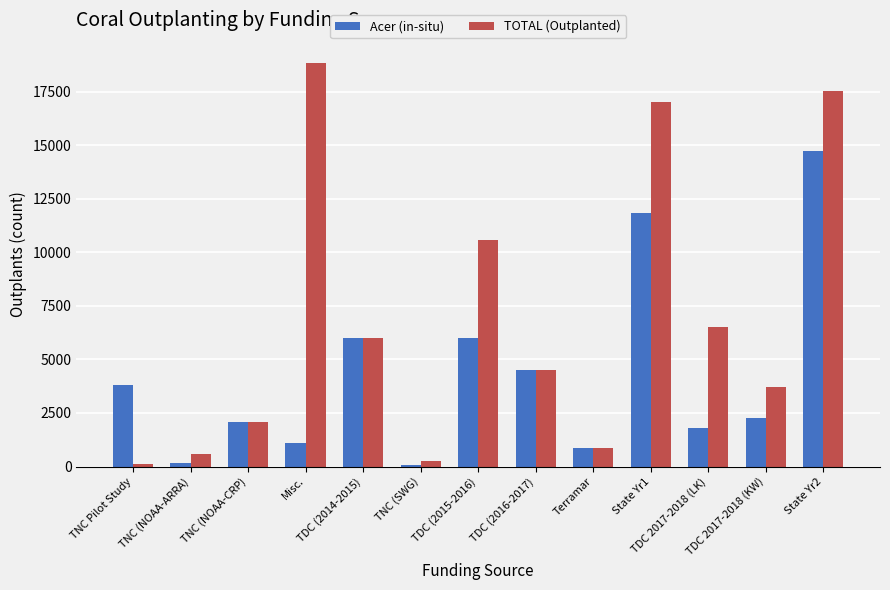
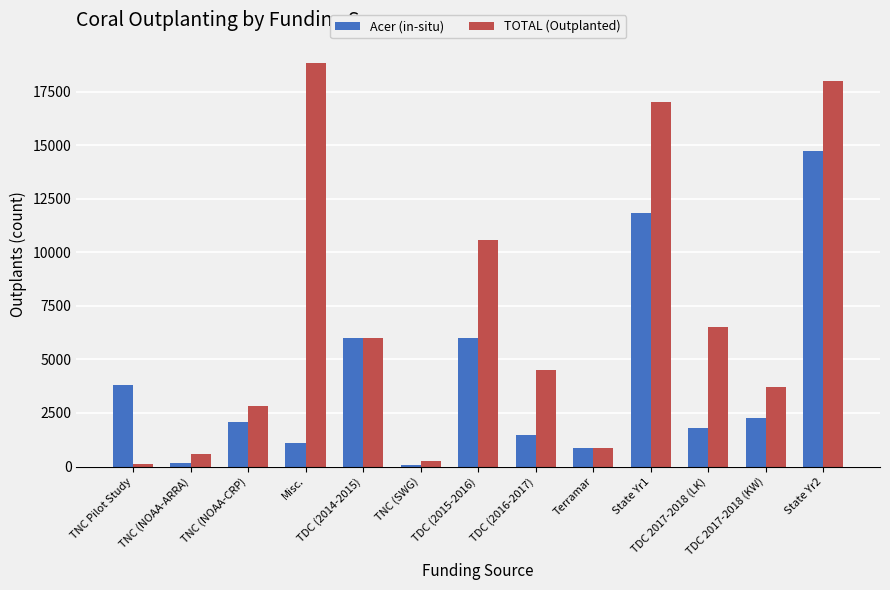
  {
    "Acer (in-situ)": {
      "TNC Pilot Study": 3800,
      "TNC (NOAA-ARRA)": 200,
      "TNC (NOAA-CRP)": 2100,
      "Misc.": 1100,
      "TDC (2014-2015)": 6000,
      "TDC (2015-2016)": 6000,
-     "TDC (2016-2017)": 4500,
+     "TDC (2016-2017)": 1500,
      "Terramar": 900,
      "State Yr1": 11800,
      "TDC 2017-2018 (LK)": 1800,
      "TDC 2017-2018 (KW)": 2300,
      "State Yr2": 14700
    },
    "TOTAL (Outplanted)": {
      "TNC (NOAA-ARRA)": 600,
-     "TNC (NOAA-CRP)": 2100,
+     "TNC (NOAA-CRP)": 2800,
      "Misc.": 18800,
      "TDC (2014-2015)": 6000,
      "TNC (SWG)": 200,
      "TDC (2015-2016)": 10600,
      "TDC (2016-2017)": 4500,
      "Terramar": 900,
      "State Yr1": 17000,
      "TDC 2017-2018 (LK)": 6500,
      "TDC 2017-2018 (KW)": 3700,
-     "State Yr2": 17500
+     "State Yr2": 18000
    }
  }
